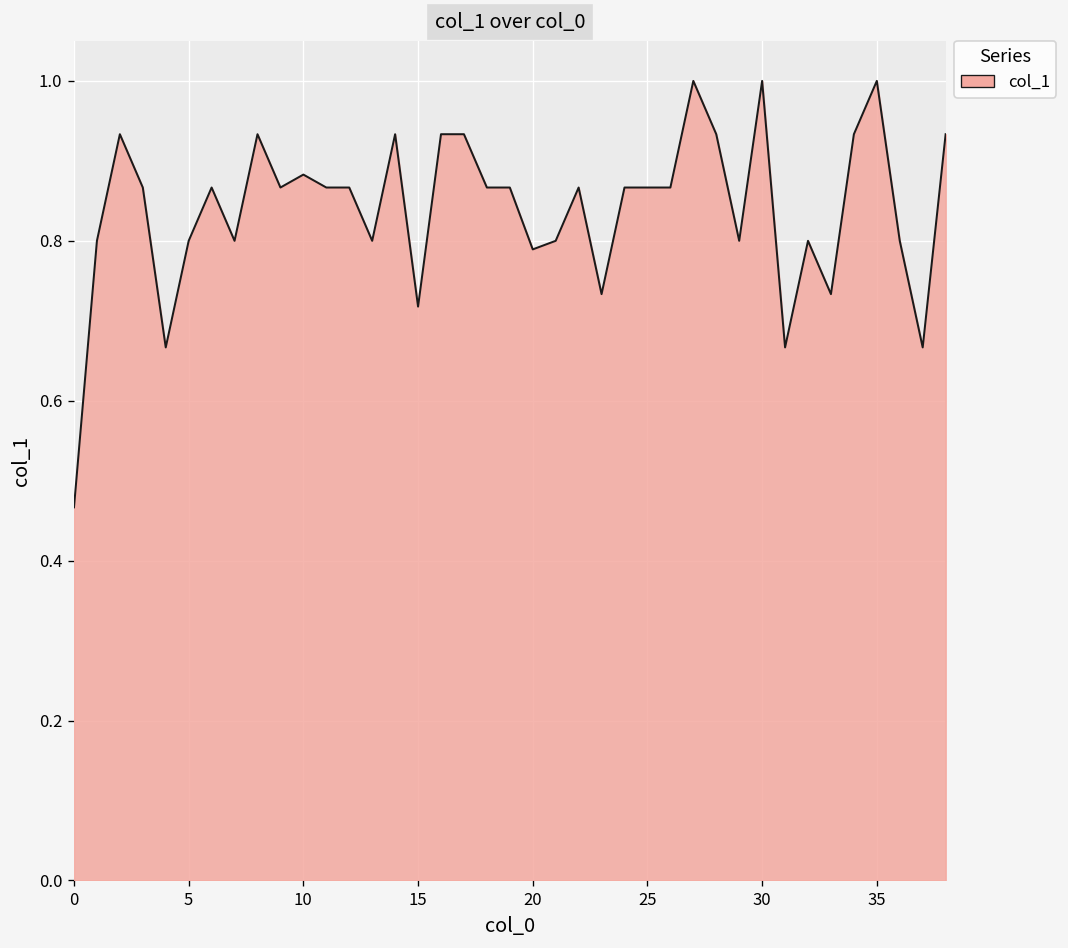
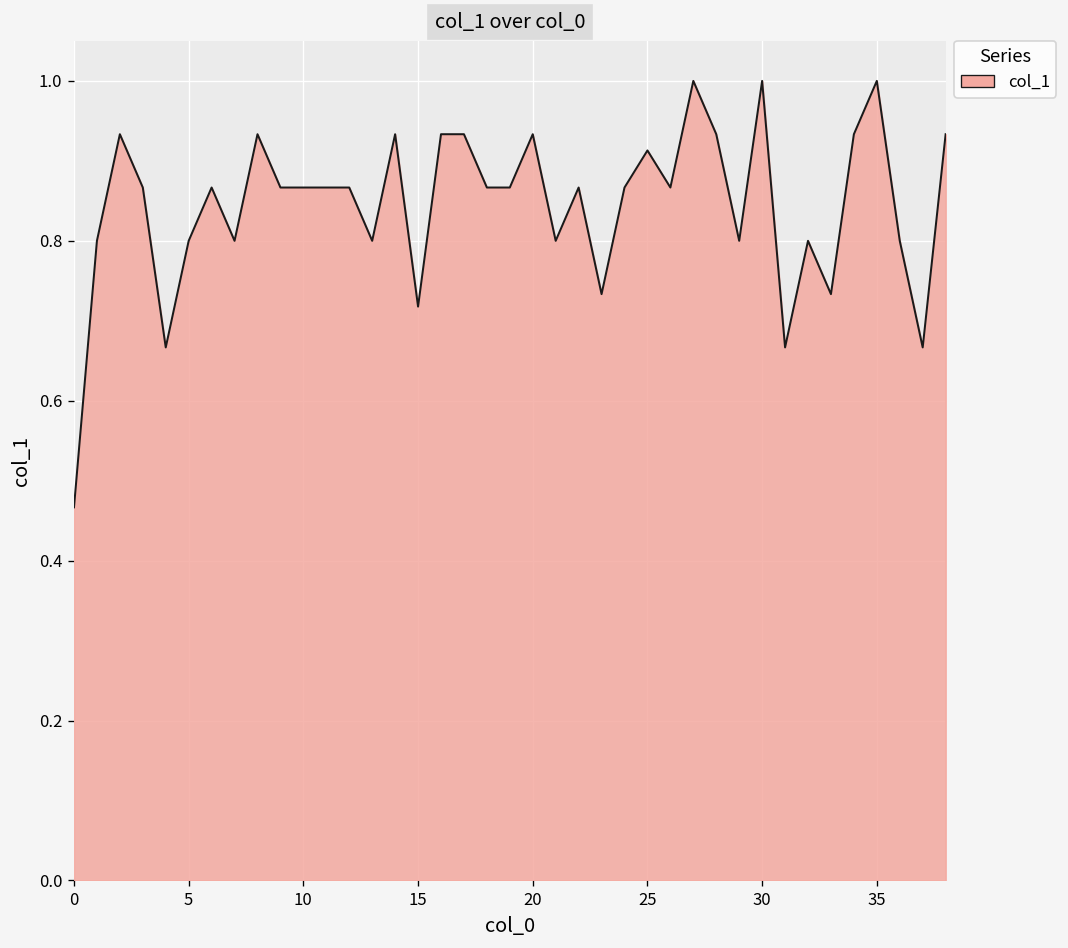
  {
    "0": 0.47,
    "5": 0.80,
-   "10": 0.88,
+   "10": 0.87,
    "15": 0.72,
-   "20": 0.79,
-   "25": 0.87,
+   "20": 0.93,
+   "25": 0.91,
    "30": 1.00,
    "35": 1.00
  }
